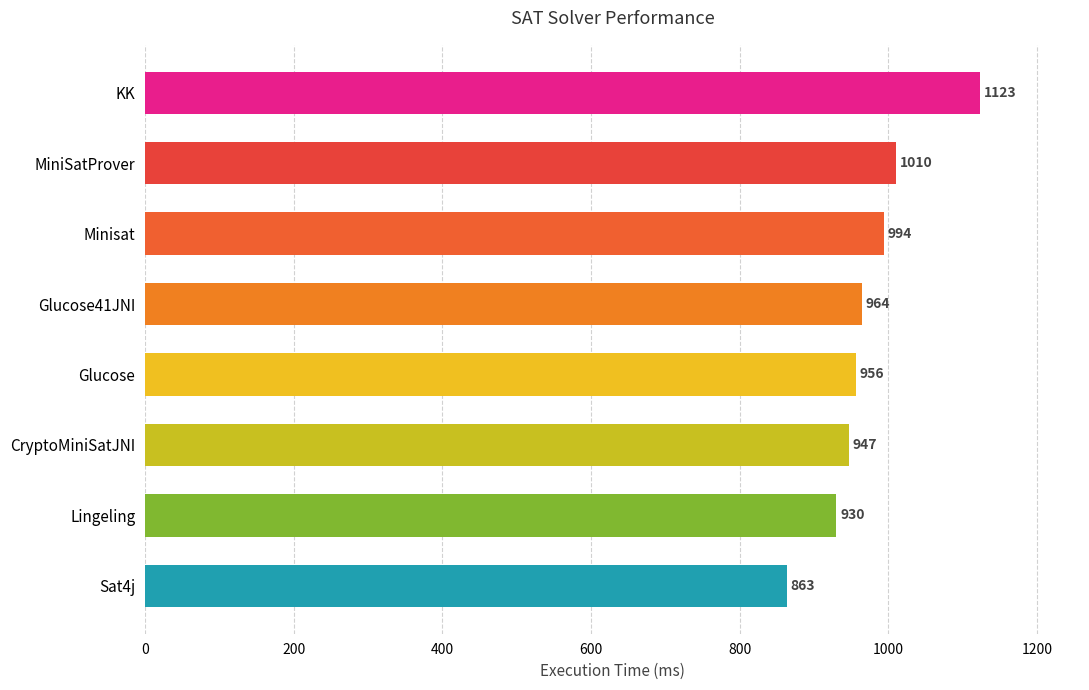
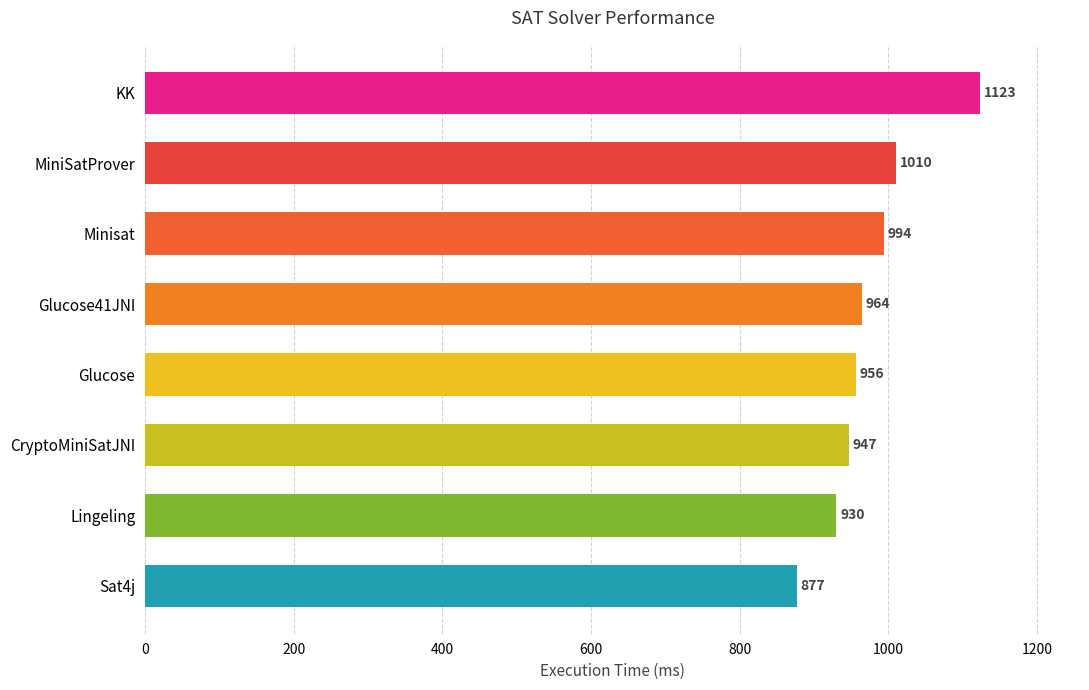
  {
    "KK": 1123,
    "MiniSatProver": 1010,
    "Minisat": 994,
    "Glucose41JNI": 964,
    "Glucose": 956,
    "CryptoMiniSatJNI": 947,
    "Lingeling": 930,
-   "Sat4j": 863
+   "Sat4j": 877
  }
